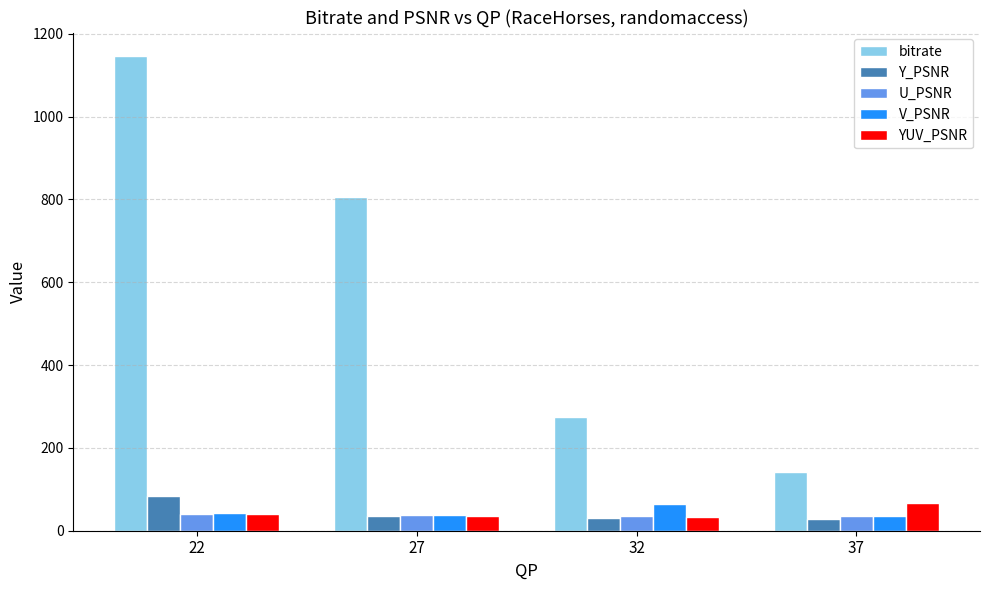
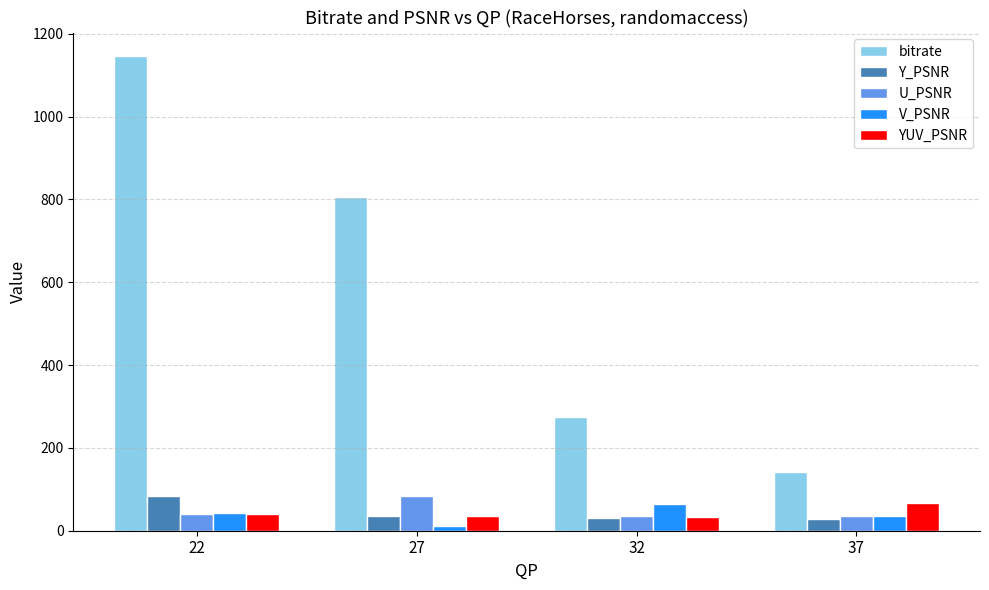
  {
    "bitrate": {
      "22": 1150,
      "27": 810,
      "32": 270,
      "37": 140
    },
    "Y_PSNR": {
      "22": 80,
      "27": 40,
      "32": 30,
      "37": 30
    },
    "U_PSNR": {
      "22": 40,
-     "27": 40,
+     "27": 80,
      "32": 40,
      "37": 40
    },
    "V_PSNR": {
      "22": 40,
-     "27": 40,
+     "27": 10,
      "32": 60,
      "37": 30
    },
    "YUV_PSNR": {
      "22": 40,
      "27": 40,
      "32": 30,
      "37": 70
    }
  }
